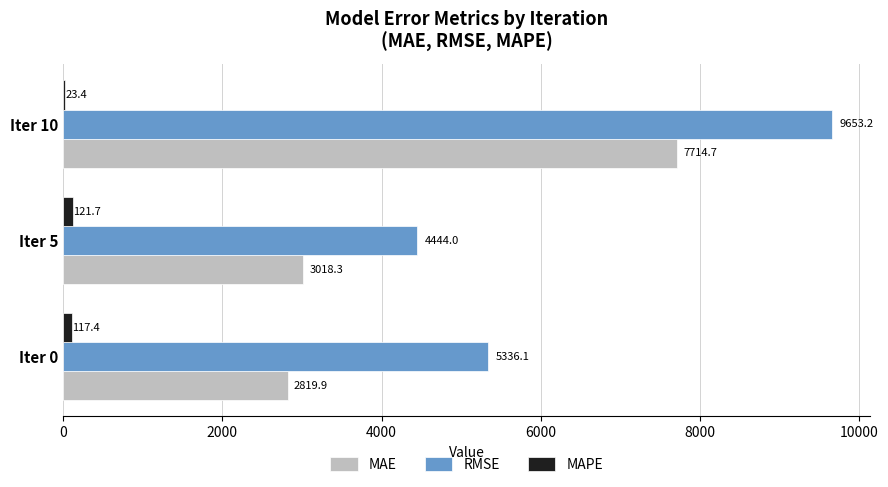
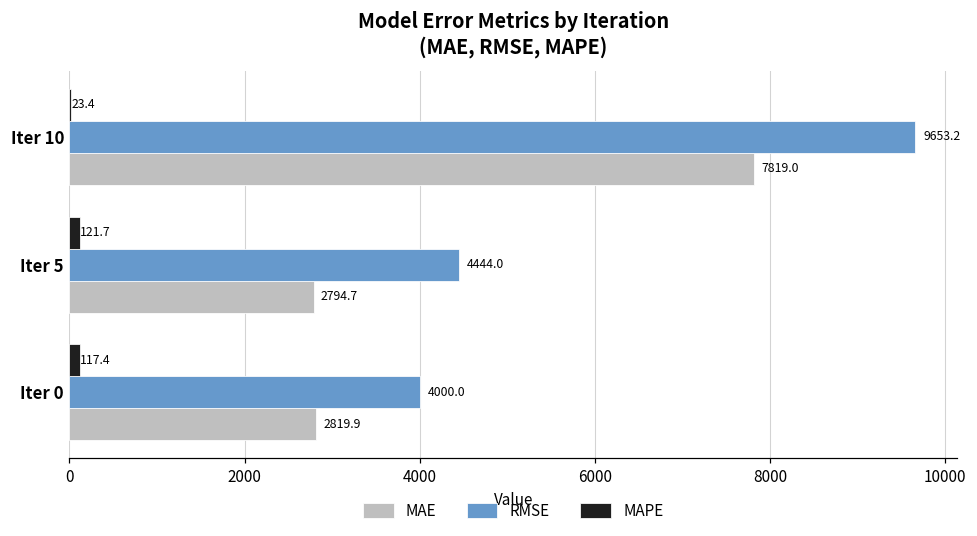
  {
    "MAE": {
-     "Iter 10": 7714.7,
-     "Iter 5": 3018.3,
+     "Iter 10": 7819.0,
+     "Iter 5": 2794.7,
      "Iter 0": 2819.9
    },
    "RMSE": {
      "Iter 10": 9653.2,
      "Iter 5": 4444.0,
-     "Iter 0": 5336.1
+     "Iter 0": 4000.0
    },
    "MAPE": {
      "Iter 10": 23.4,
      "Iter 5": 121.7,
      "Iter 0": 117.4
    }
  }
